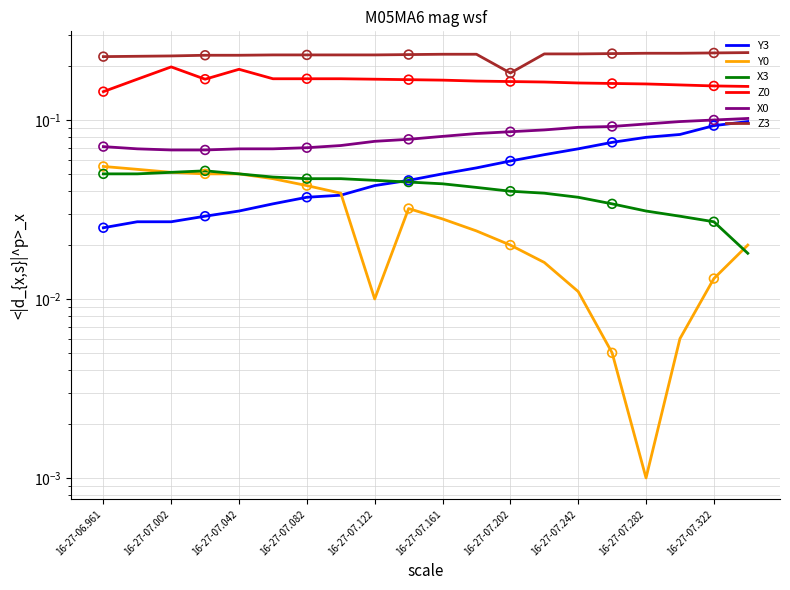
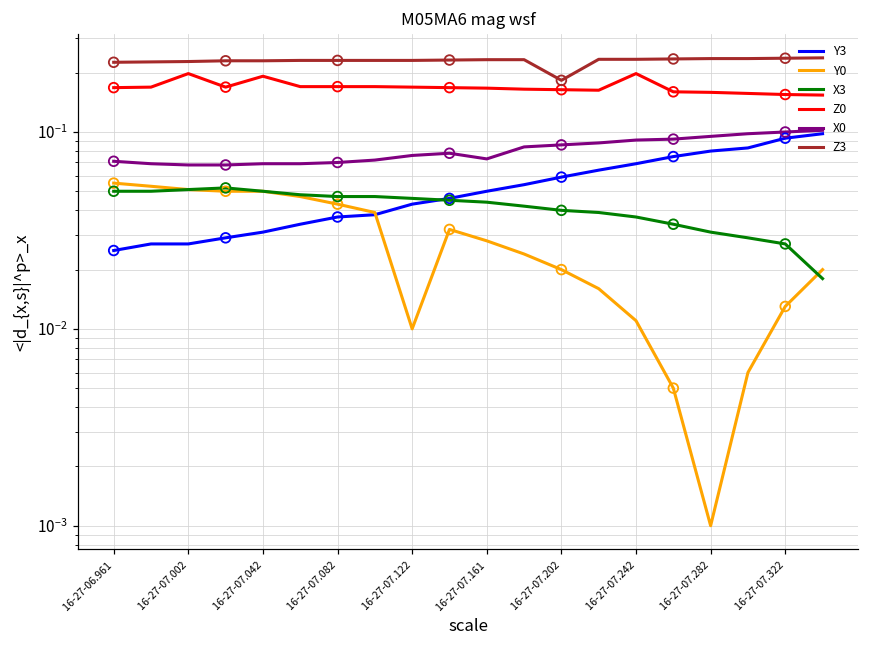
  {
    "Y3": {
      "16-27-07.002": 0.027,
      "16-27-07.042": 0.031,
      "16-27-07.122": 0.043,
      "16-27-07.161": 0.050,
      "16-27-07.242": 0.069,
      "16-27-07.282": 0.08
    },
    "Y0": {
      "16-27-07.122": 0.010,
      "16-27-07.161": 0.028,
      "16-27-07.242": 0.011,
      "16-27-07.282": 0.001
    },
    "X3": {
      "16-27-07.122": 0.046,
      "16-27-07.161": 0.044,
      "16-27-07.242": 0.037,
      "16-27-07.282": 0.031
    },
    "Z0": {
-     "16-27-06.961": 0.14,
+     "16-27-06.961": 0.17,
      "16-27-07.002": 0.20,
      "16-27-07.042": 0.19,
      "16-27-07.122": 0.17,
      "16-27-07.161": 0.17,
-     "16-27-07.242": 0.16,
+     "16-27-07.242": 0.20,
      "16-27-07.282": 0.16
    },
    "X0": {
      "16-27-07.002": 0.068,
      "16-27-07.042": 0.069,
      "16-27-07.122": 0.076,
-     "16-27-07.161": 0.08,
+     "16-27-07.161": 0.073,
      "16-27-07.242": 0.09,
      "16-27-07.282": 0.10
    },
    "Z3": {
      "16-27-07.002": 0.23,
      "16-27-07.042": 0.23,
      "16-27-07.122": 0.23,
      "16-27-07.161": 0.23,
      "16-27-07.242": 0.23,
      "16-27-07.282": 0.24
    }
  }
